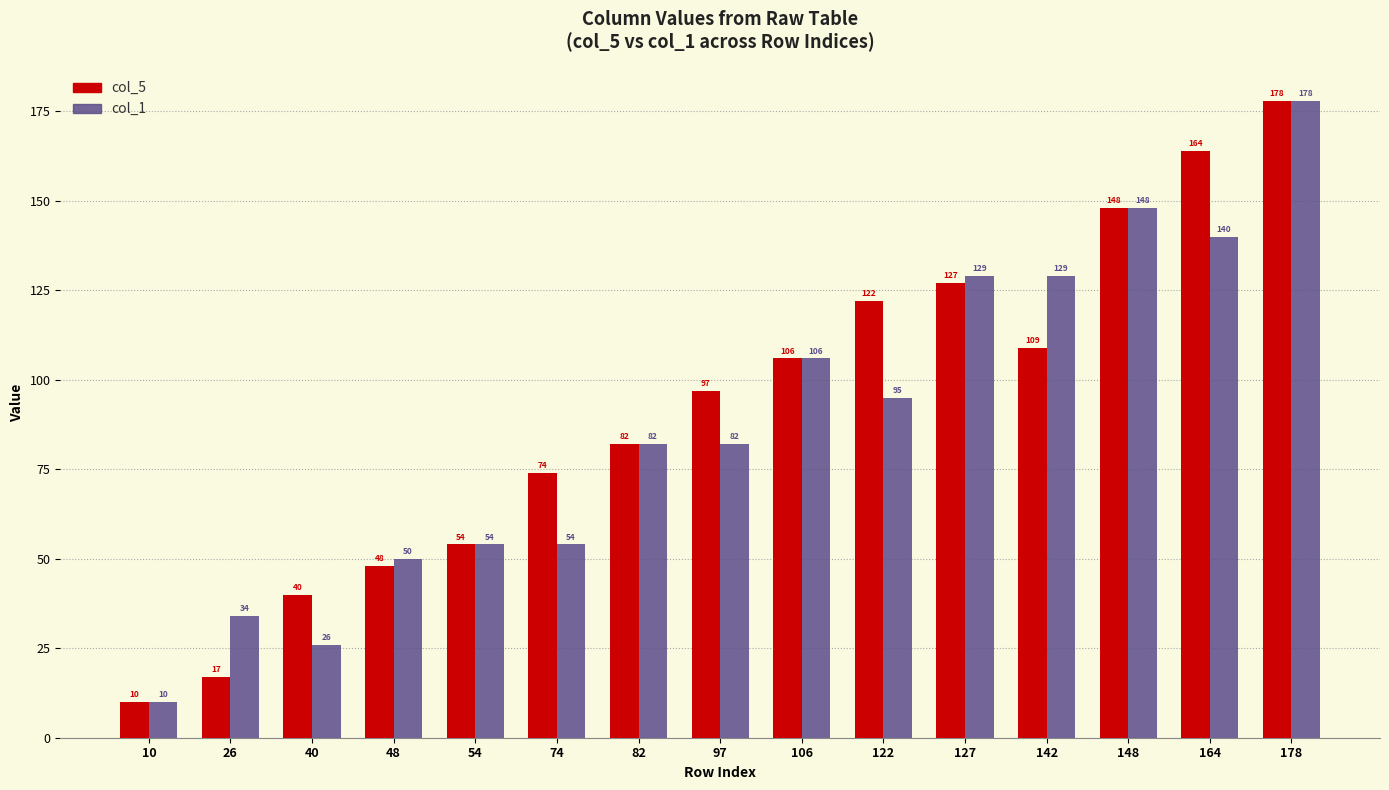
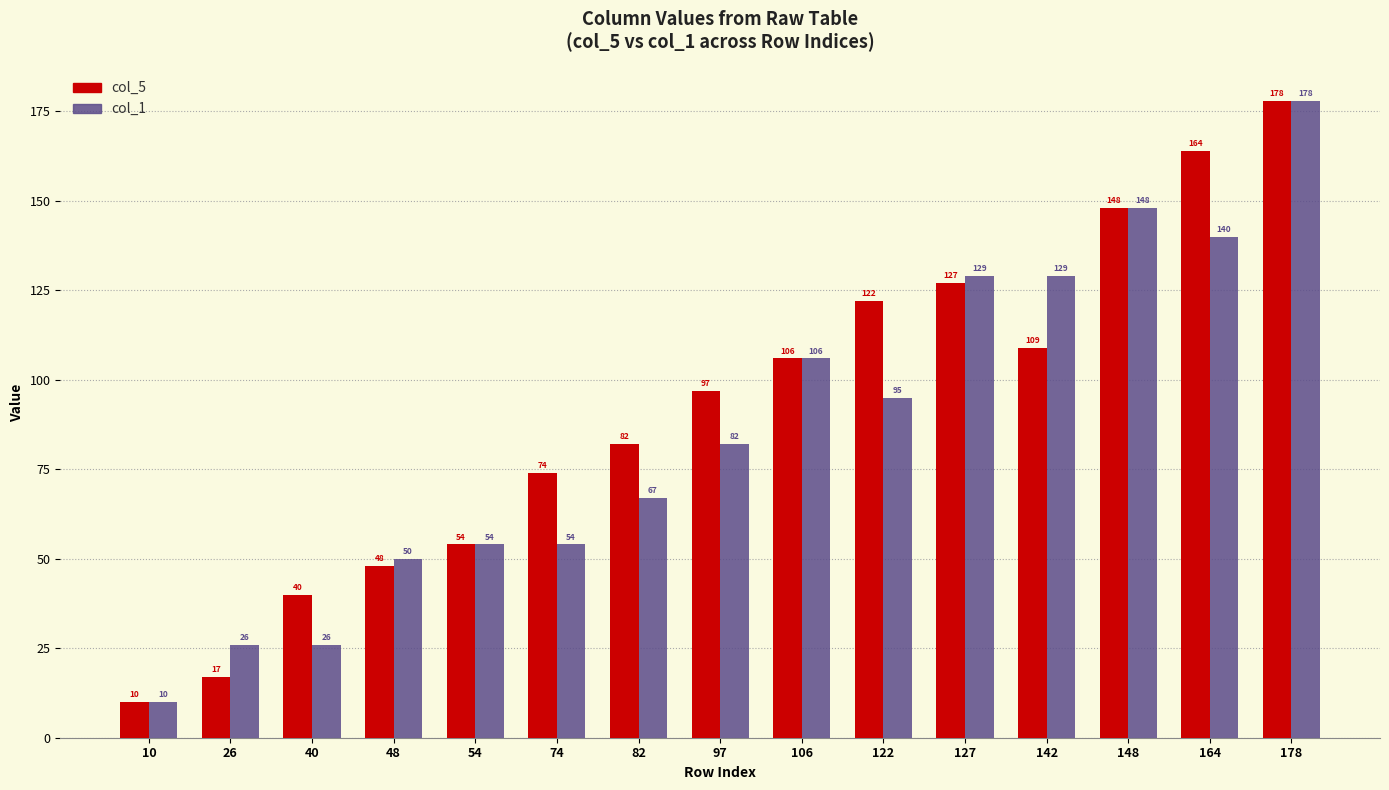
  {
    "col_5": {
      "10": 10,
      "26": 17,
      "40": 40,
      "48": 48,
      "54": 54,
      "74": 74,
      "82": 82,
      "97": 97,
      "106": 106,
      "122": 122,
      "127": 127,
      "142": 109,
      "148": 148,
      "164": 164,
      "178": 178
    },
    "col_1": {
      "10": 10,
-     "26": 34,
+     "26": 26,
      "40": 26,
      "48": 50,
      "54": 54,
      "74": 54,
-     "82": 82,
+     "82": 67,
      "97": 82,
      "106": 106,
      "122": 95,
      "127": 129,
      "142": 129,
      "148": 148,
      "164": 140,
      "178": 178
    }
  }
